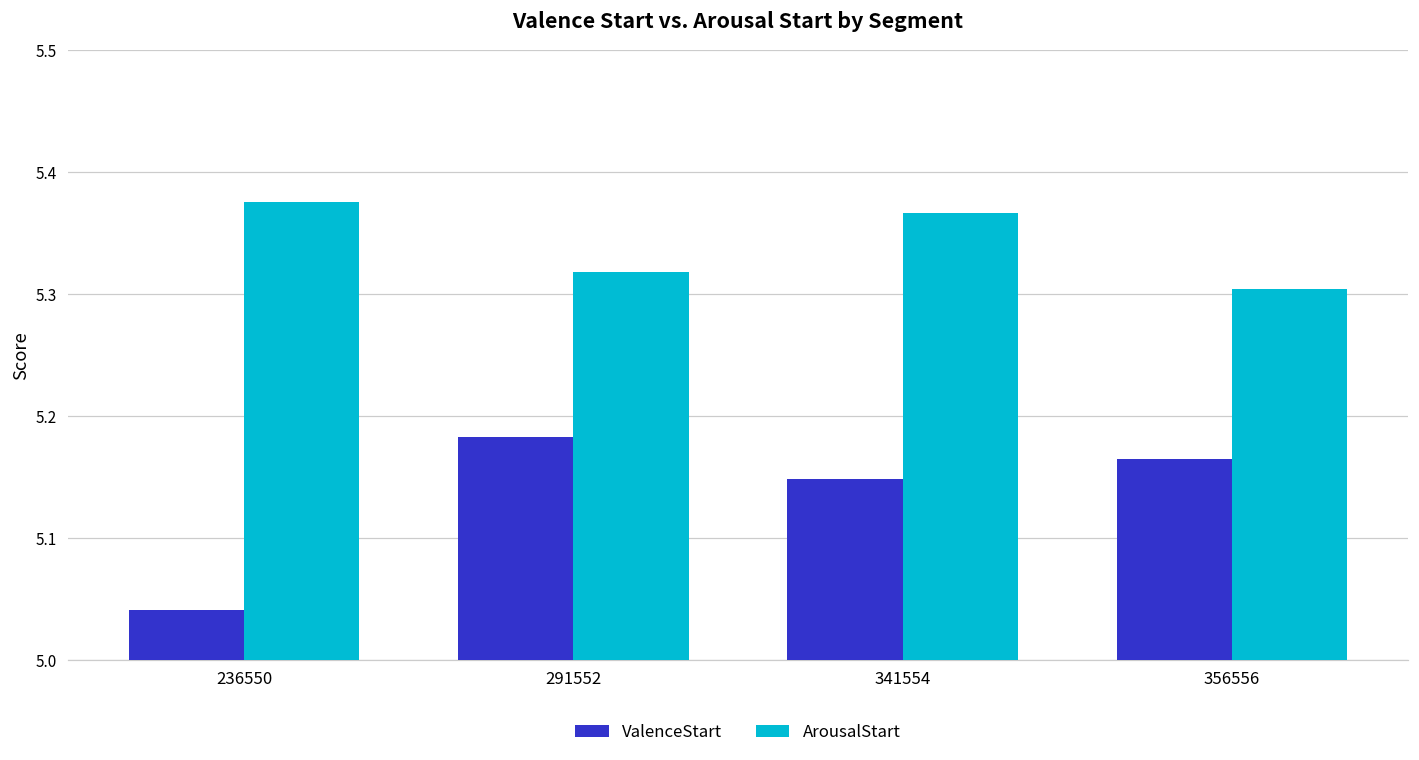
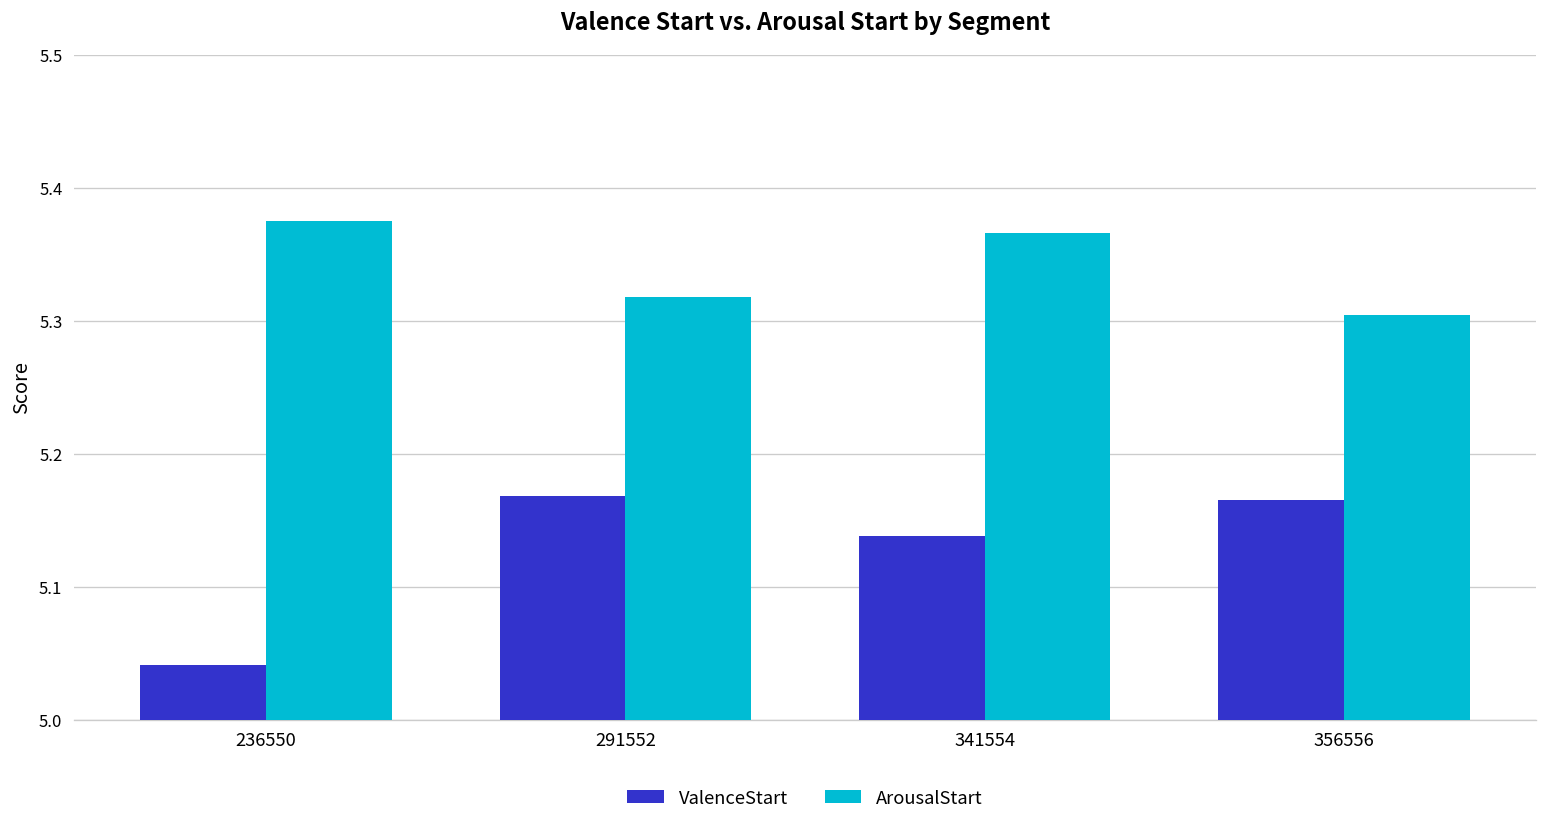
  {
    "ValenceStart": {
      "236550": 5.041,
-     "291552": 5.183,
-     "341554": 5.148,
+     "291552": 5.168,
+     "341554": 5.138,
      "356556": 5.165
    },
    "ArousalStart": {
      "236550": 5.375,
      "291552": 5.318,
      "341554": 5.366,
      "356556": 5.304
    }
  }
